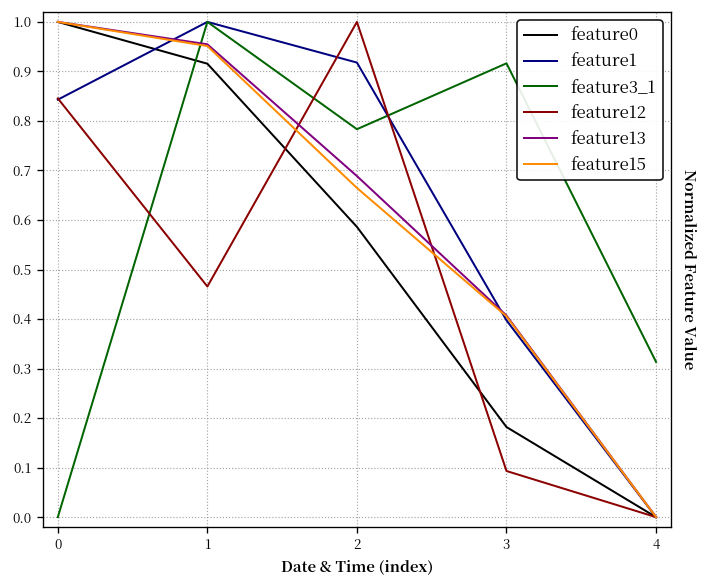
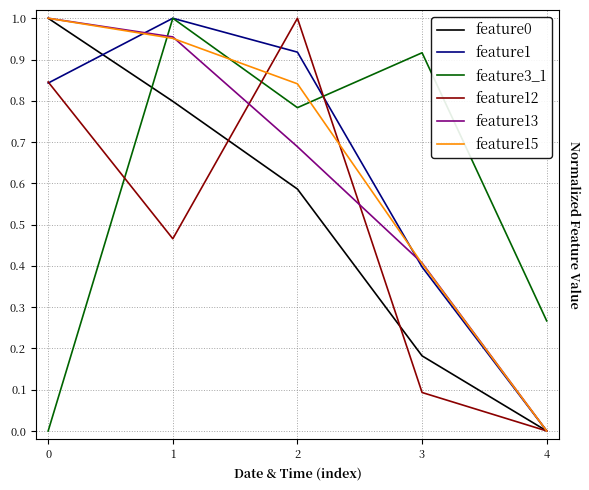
  {
    "feature0": {
-     "1": 0.92,
+     "1": 0.80,
      "2": 0.59,
      "3": 0.18
    },
    "feature1": {
      "2": 0.92,
      "3": 0.40
    },
    "feature3_1": {
      "0": 0.00,
      "2": 0.78,
      "3": 0.92,
-     "4": 0.31
+     "4": 0.27
    },
    "feature12": {
      "1": 0.47,
      "2": 1.00,
      "3": 0.09
    },
    "feature13": {
      "2": 0.69
    },
    "feature15": {
-     "2": 0.66
+     "2": 0.84
    }
  }
